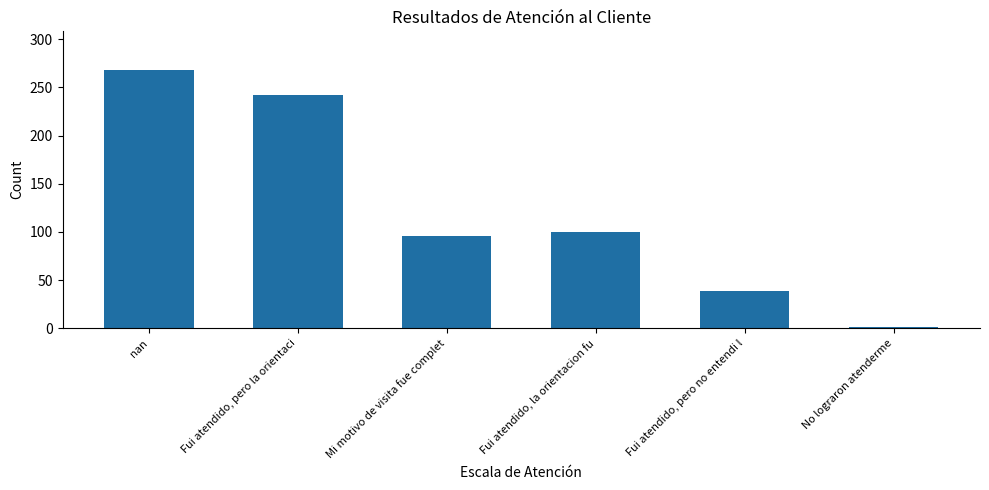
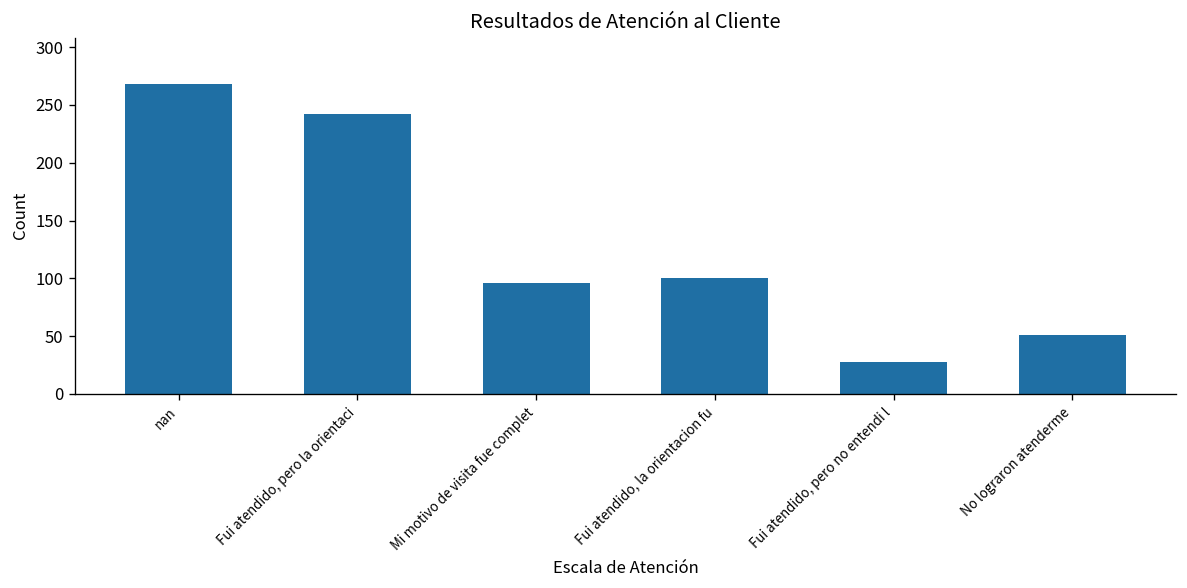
  {
    "nan": 270,
    "Fui atendido, pero la orientaci": 240,
    "Mi motivo de visita fue complet": 100,
    "Fui atendido, la orientacion fu": 100,
-   "Fui atendido, pero no entendi l": 40,
-   "No lograron atenderme": 0
+   "Fui atendido, pero no entendi l": 30,
+   "No lograron atenderme": 50
  }
